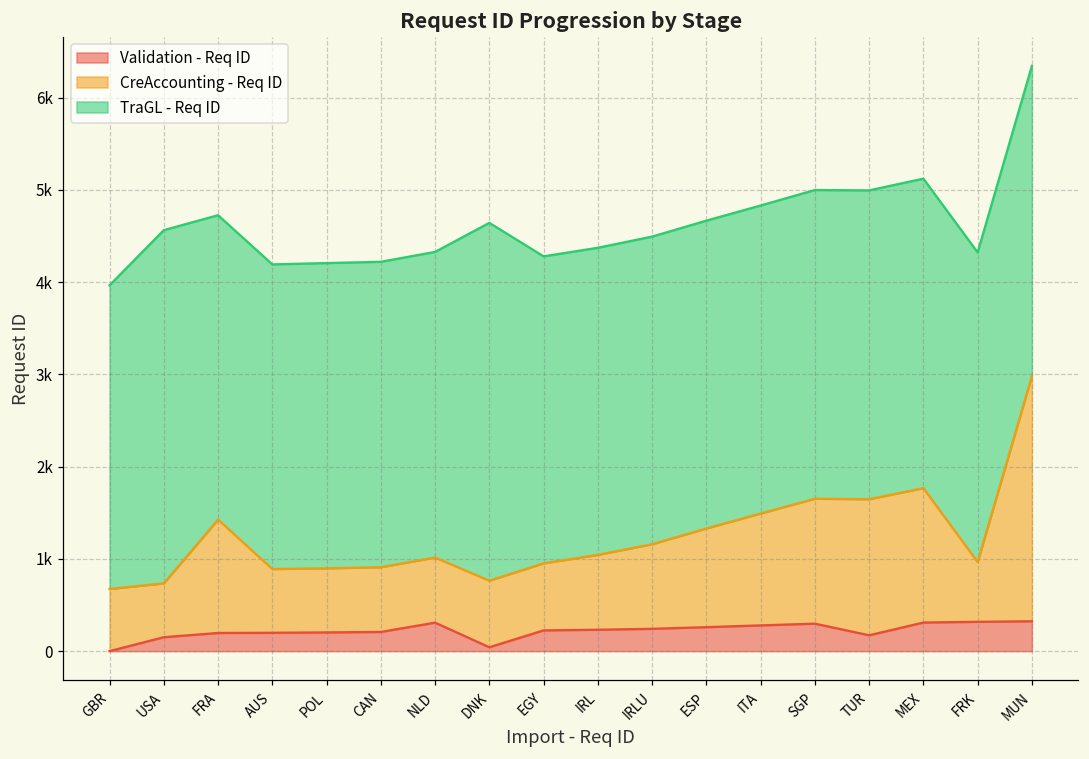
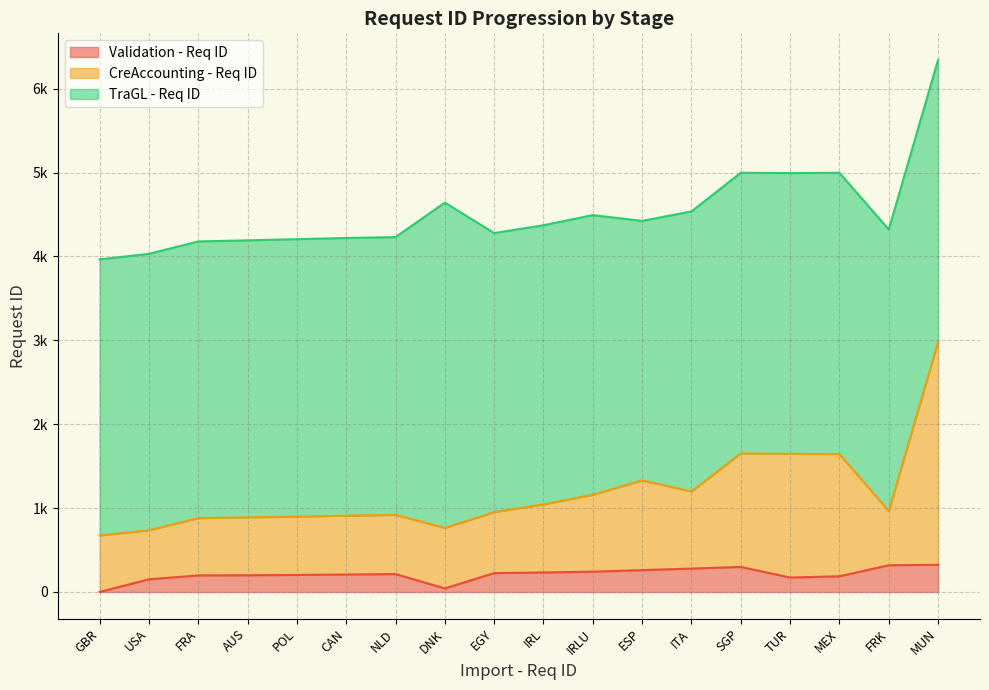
  {
    "Validation - Req ID": {
      "GBR": 0,
      "USA": 200,
      "FRA": 200,
      "AUS": 200,
      "POL": 200,
      "CAN": 200,
-     "NLD": 300,
+     "NLD": 200,
      "DNK": 0,
      "EGY": 200,
      "IRL": 200,
      "IRLU": 200,
      "ESP": 300,
      "ITA": 300,
      "SGP": 300,
      "TUR": 200,
-     "MEX": 300,
+     "MEX": 200,
      "FRK": 300,
      "MUN": 300
    },
    "CreAccounting - Req ID": {
      "GBR": 700,
      "USA": 600,
-     "FRA": 1200,
+     "FRA": 700,
      "AUS": 700,
      "POL": 700,
      "CAN": 700,
      "NLD": 700,
      "DNK": 700,
      "EGY": 700,
      "IRL": 800,
      "IRLU": 900,
      "ESP": 1100,
-     "ITA": 1200,
+     "ITA": 900,
      "SGP": 1400,
      "TUR": 1500,
      "MEX": 1500,
      "FRK": 600,
      "MUN": 2700
    },
    "TraGL - Req ID": {
      "GBR": 3300,
-     "USA": 3800,
+     "USA": 3300,
      "FRA": 3300,
      "AUS": 3300,
      "POL": 3300,
      "CAN": 3300,
      "NLD": 3300,
      "DNK": 3900,
      "EGY": 3300,
      "IRL": 3300,
      "IRLU": 3300,
-     "ESP": 3300,
+     "ESP": 3100,
      "ITA": 3300,
      "SGP": 3300,
      "TUR": 3300,
      "MEX": 3400,
      "FRK": 3400,
      "MUN": 3400
    }
  }
